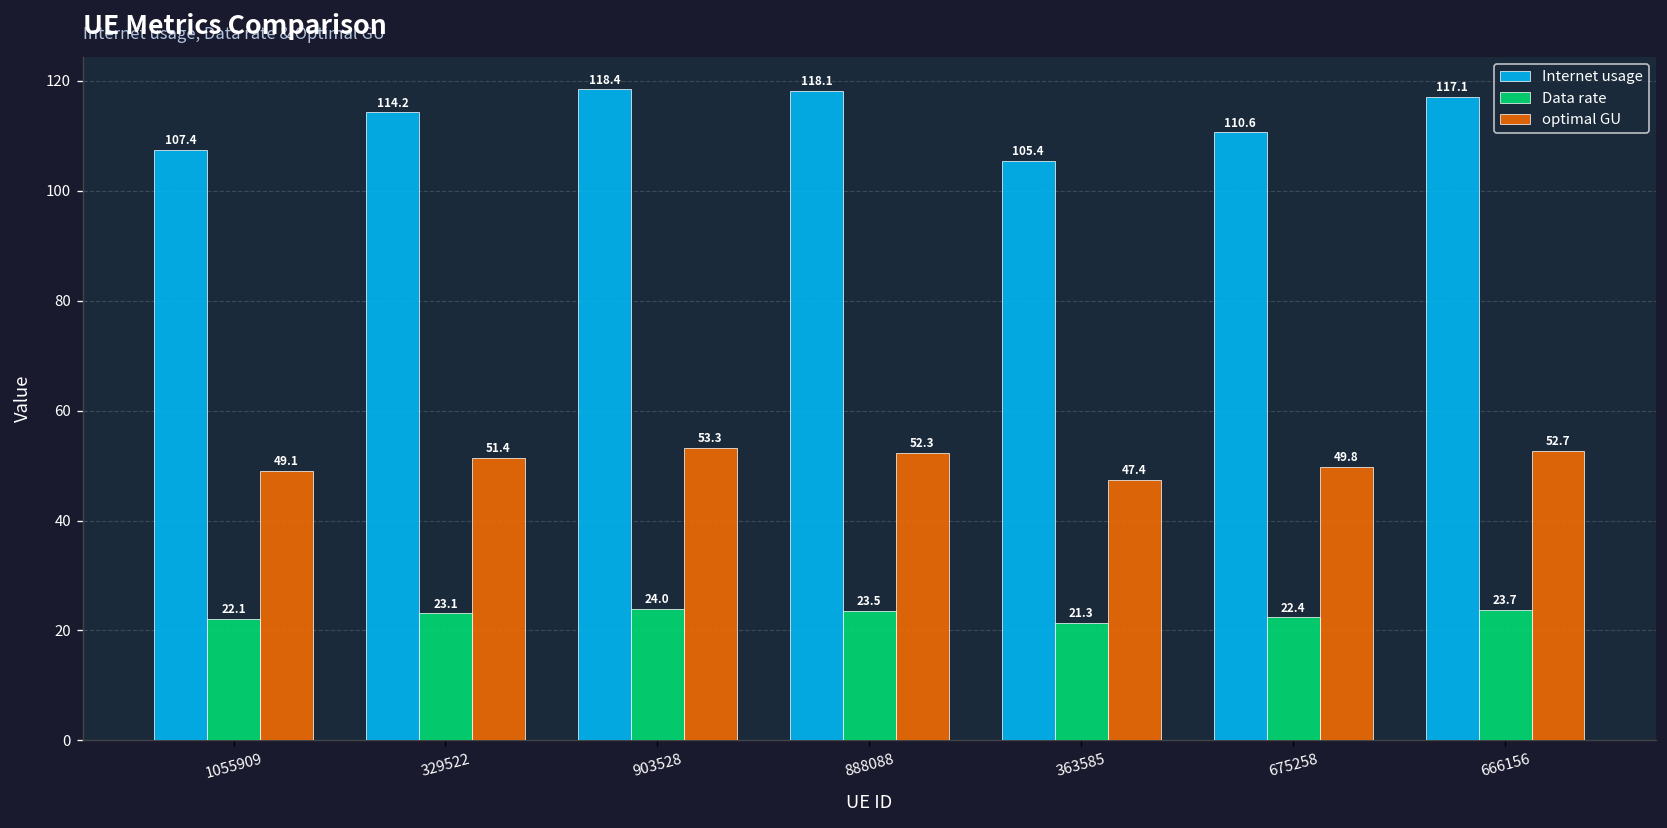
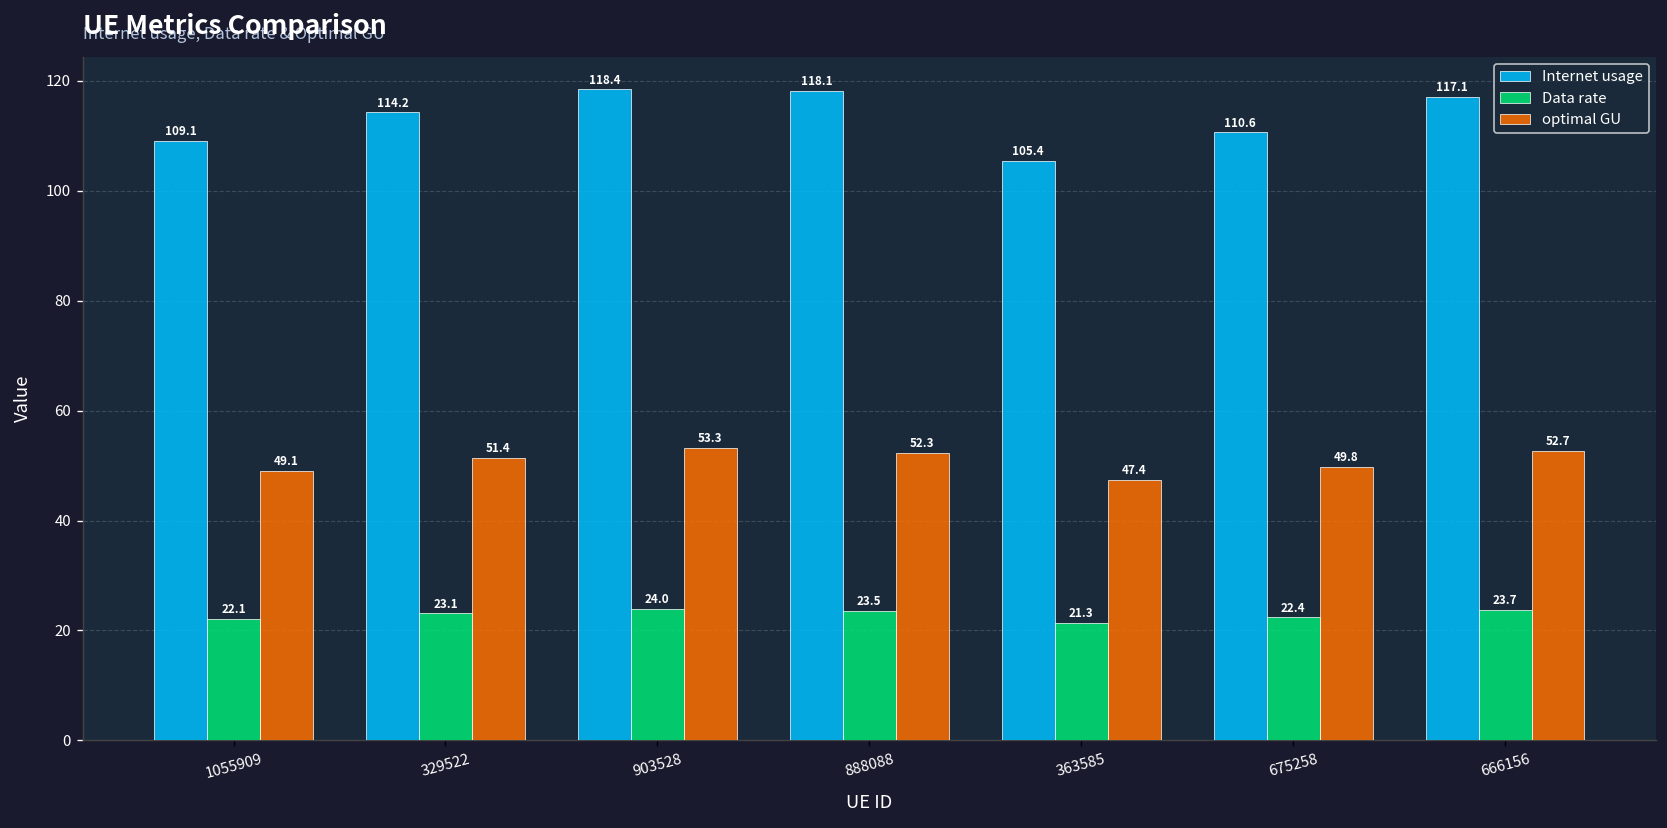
  {
    "Internet usage": {
-     "1055909": 107.4,
+     "1055909": 109.1,
      "329522": 114.2,
      "903528": 118.4,
      "888088": 118.1,
      "363585": 105.4,
      "675258": 110.6,
      "666156": 117.1
    },
    "Data rate": {
      "1055909": 22.1,
      "329522": 23.1,
      "903528": 24.0,
      "888088": 23.5,
      "363585": 21.3,
      "675258": 22.4,
      "666156": 23.7
    },
    "optimal GU": {
      "1055909": 49.1,
      "329522": 51.4,
      "903528": 53.3,
      "888088": 52.3,
      "363585": 47.4,
      "675258": 49.8,
      "666156": 52.7
    }
  }
